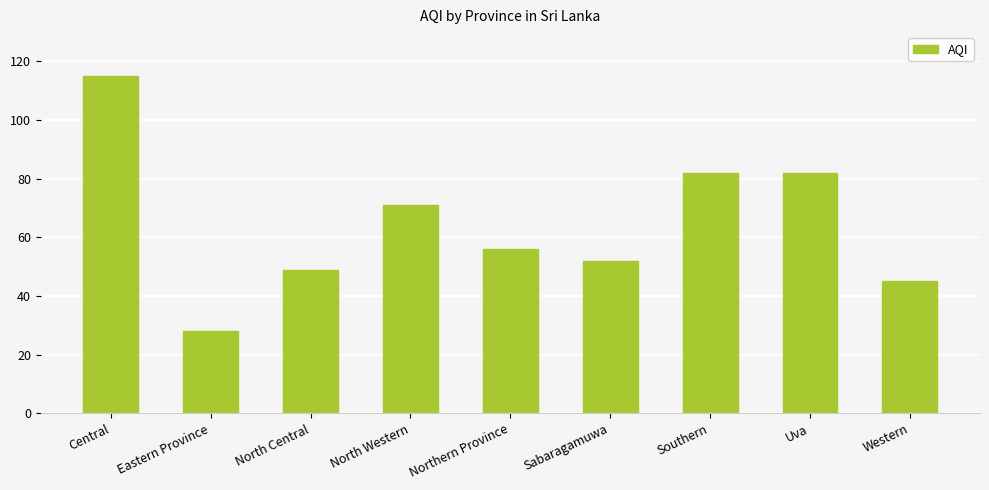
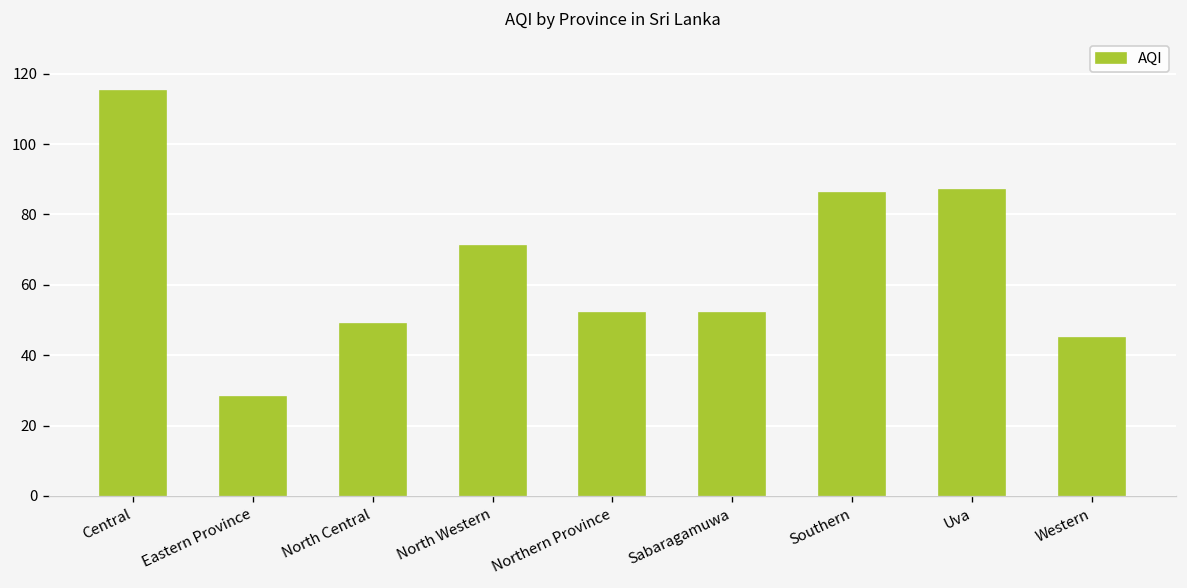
  {
    "Central": 115,
    "Eastern Province": 28,
    "North Central": 49,
    "North Western": 71,
-   "Northern Province": 56,
+   "Northern Province": 52,
    "Sabaragamuwa": 52,
-   "Southern": 82,
-   "Uva": 82,
+   "Southern": 86,
+   "Uva": 87,
    "Western": 45
  }
